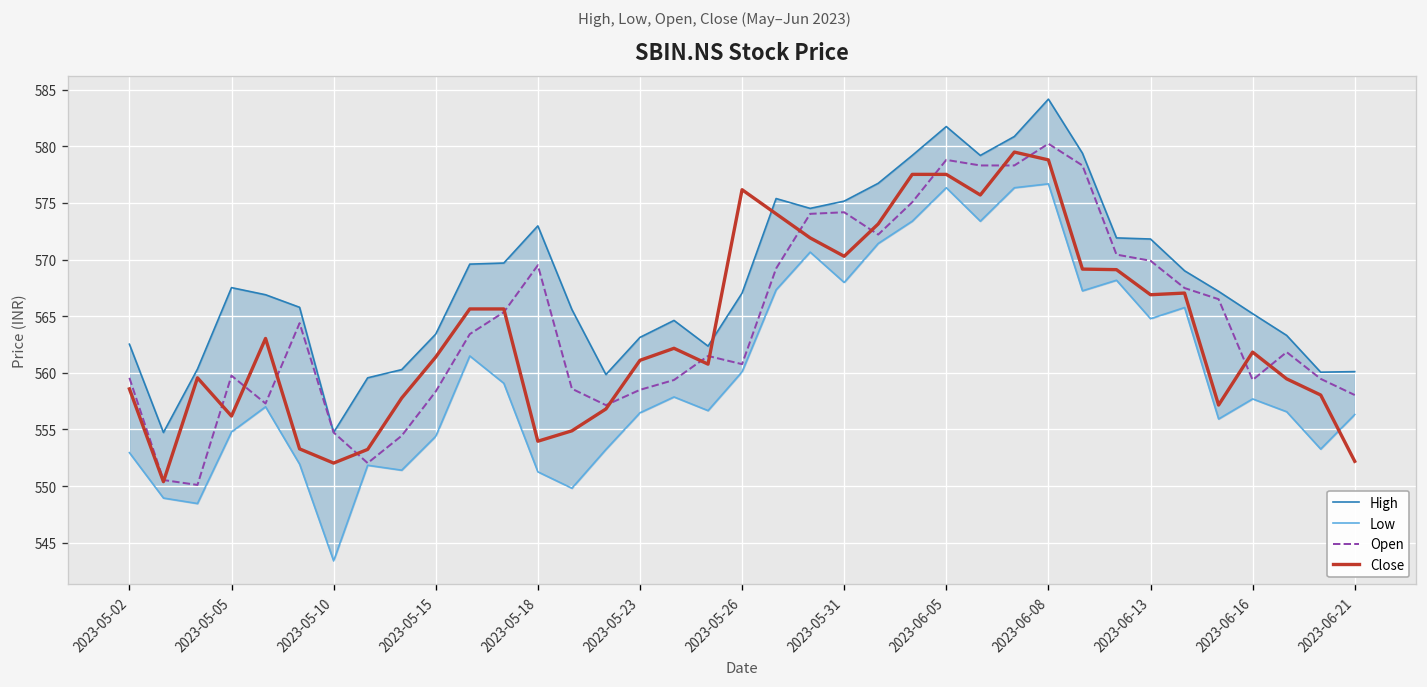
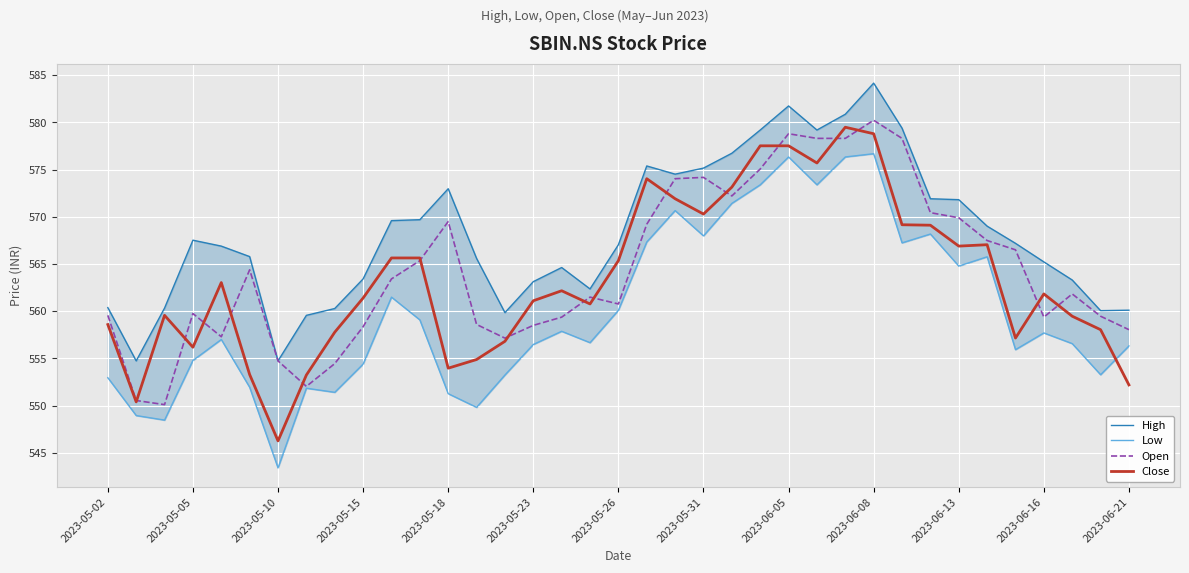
  {
    "High": {
-     "2023-05-02": 563,
+     "2023-05-02": 560,
      "2023-05-05": 568,
      "2023-05-15": 563,
      "2023-05-18": 573,
      "2023-05-23": 563,
      "2023-05-26": 567,
      "2023-05-31": 575,
      "2023-06-05": 582,
      "2023-06-08": 584,
      "2023-06-13": 572,
      "2023-06-16": 565,
      "2023-06-21": 560
    },
    "Low": {
      "2023-05-02": 553,
      "2023-05-05": 555,
      "2023-05-10": 543,
      "2023-05-15": 554,
      "2023-05-18": 551,
      "2023-05-23": 556,
      "2023-05-26": 560,
      "2023-05-31": 568,
      "2023-06-05": 576,
      "2023-06-08": 577,
      "2023-06-13": 565,
      "2023-06-16": 558,
      "2023-06-21": 556
    },
    "Open": {
      "2023-05-02": 560,
      "2023-05-05": 560,
      "2023-05-15": 558,
      "2023-05-18": 569,
      "2023-05-23": 558,
      "2023-05-26": 561,
      "2023-05-31": 574,
      "2023-06-05": 579,
      "2023-06-08": 580,
      "2023-06-13": 570,
      "2023-06-16": 559,
      "2023-06-21": 558
    },
    "Close": {
      "2023-05-02": 559,
      "2023-05-05": 556,
-     "2023-05-10": 552,
+     "2023-05-10": 546,
      "2023-05-15": 561,
      "2023-05-18": 554,
      "2023-05-23": 561,
-     "2023-05-26": 576,
+     "2023-05-26": 565,
      "2023-05-31": 570,
      "2023-06-05": 578,
      "2023-06-08": 579,
      "2023-06-13": 567,
      "2023-06-16": 562,
      "2023-06-21": 552
    }
  }
